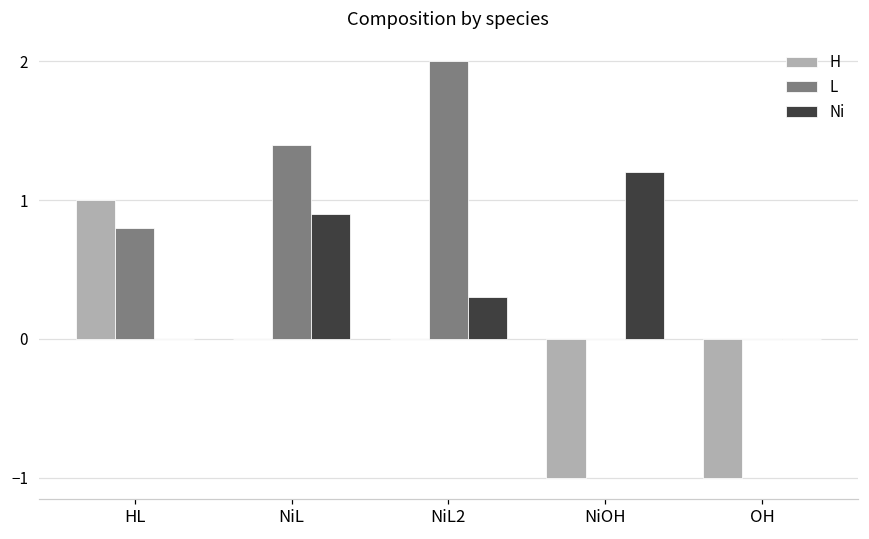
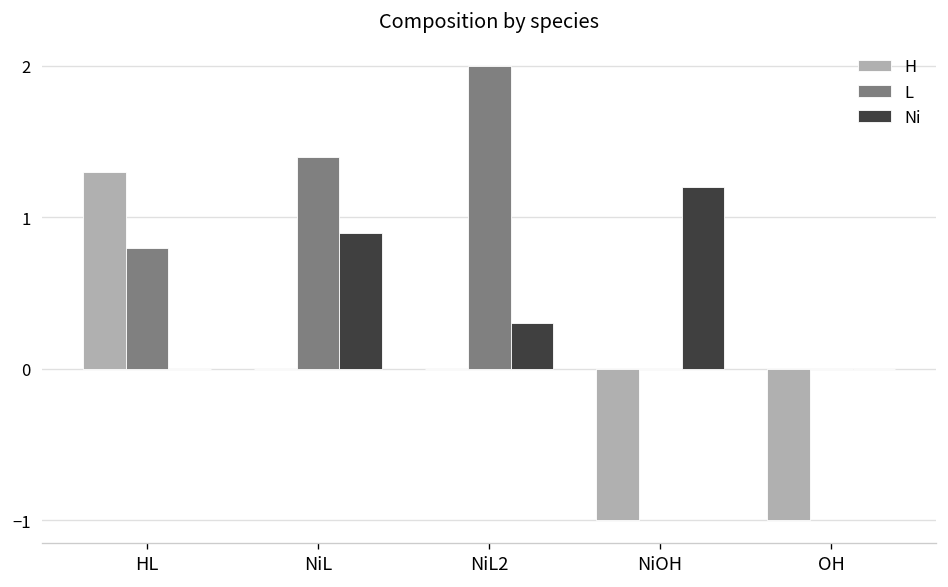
  {
    "H": {
-     "HL": 1.0,
+     "HL": 1.3,
      "NiL": 0.0,
      "NiL2": 0.0,
      "NiOH": -1.0,
      "OH": -1.0
    },
    "L": {
      "HL": 0.8,
      "NiL": 1.4,
      "NiL2": 2.0,
      "NiOH": 0.0,
      "OH": 0.0
    },
    "Ni": {
      "HL": 0.0,
      "NiL": 0.9,
      "NiL2": 0.3,
      "NiOH": 1.2,
      "OH": 0.0
    }
  }
